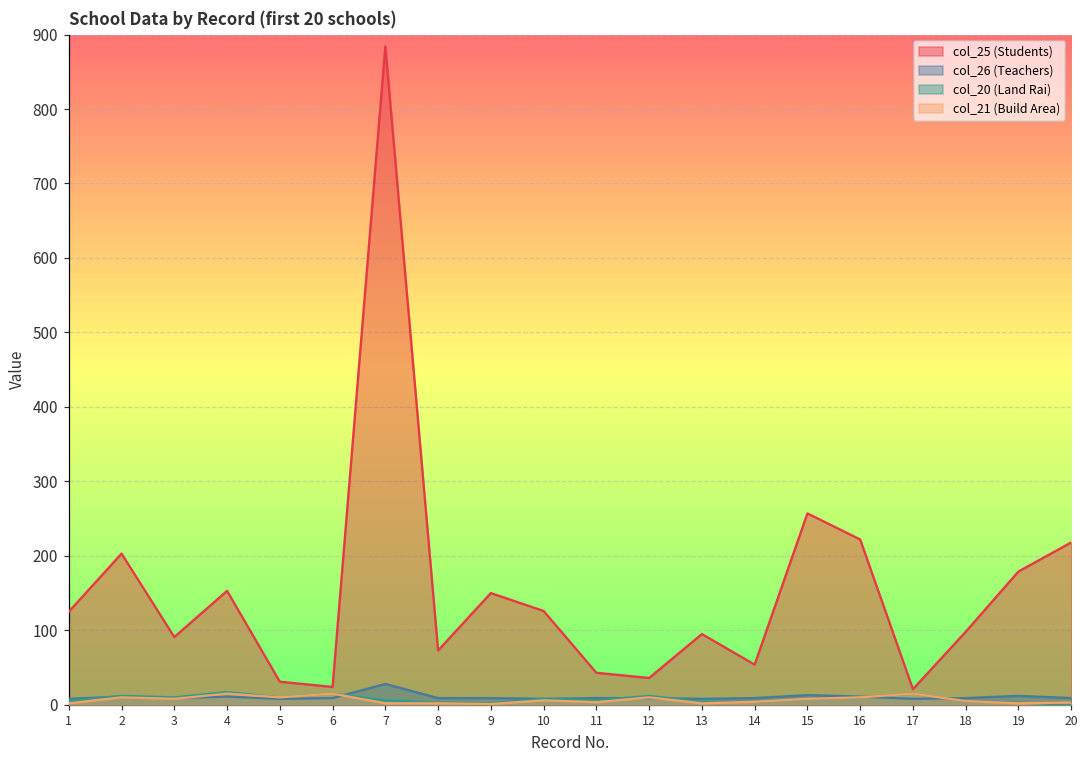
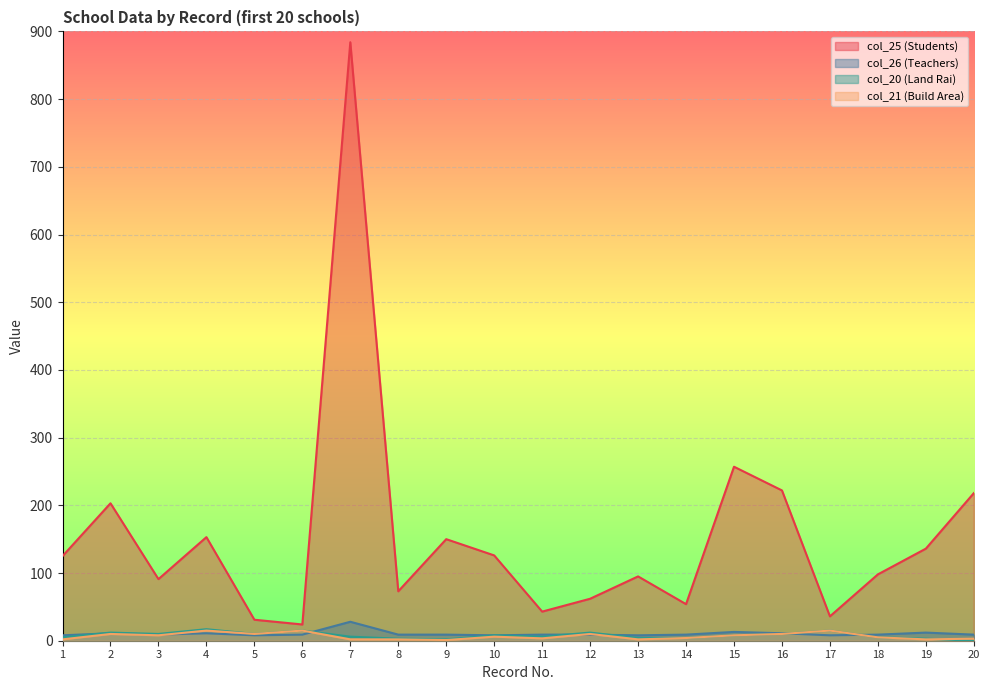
  {
    "col_25 (Students)": {
      "1": 130,
      "2": 200,
      "3": 90,
      "4": 150,
      "5": 30,
      "6": 20,
      "7": 880,
      "8": 70,
      "9": 150,
      "10": 130,
      "11": 40,
-     "12": 40,
+     "12": 60,
      "13": 100,
      "14": 50,
      "15": 260,
      "16": 220,
-     "17": 20,
+     "17": 40,
      "18": 100,
-     "19": 180,
+     "19": 140,
      "20": 220
    },
    "col_21 (Build Area)": {
      "7": 0
    }
  }
